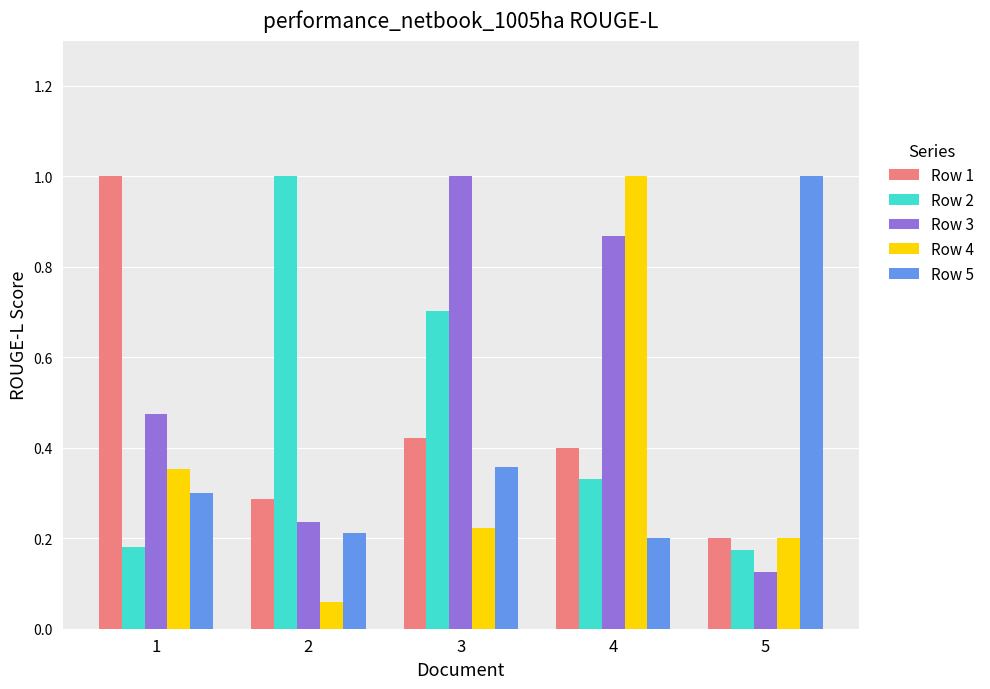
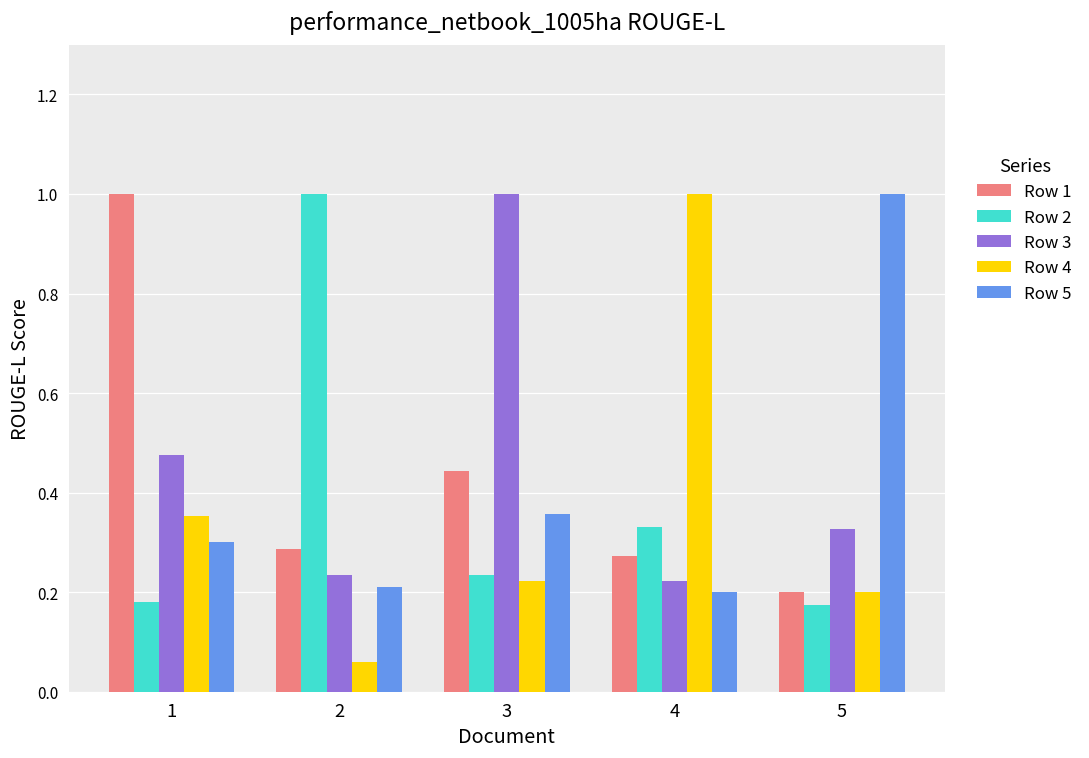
  {
    "Row 1": {
      "1": 1.00,
      "2": 0.29,
-     "3": 0.42,
-     "4": 0.40,
+     "3": 0.44,
+     "4": 0.27,
      "5": 0.20
    },
    "Row 2": {
      "1": 0.18,
      "2": 1.00,
-     "3": 0.70,
+     "3": 0.24,
      "4": 0.33,
      "5": 0.18
    },
    "Row 3": {
      "1": 0.48,
      "2": 0.24,
      "3": 1.00,
-     "4": 0.87,
-     "5": 0.13
+     "4": 0.22,
+     "5": 0.33
    },
    "Row 4": {
      "1": 0.35,
      "2": 0.06,
      "3": 0.22,
      "4": 1.00,
      "5": 0.20
    },
    "Row 5": {
      "1": 0.30,
      "2": 0.21,
      "3": 0.36,
      "4": 0.20,
      "5": 1.00
    }
  }
